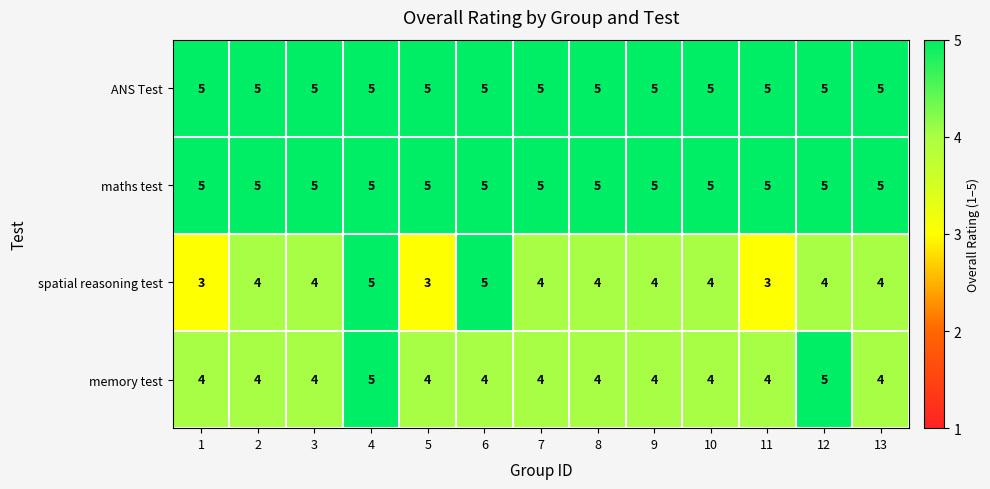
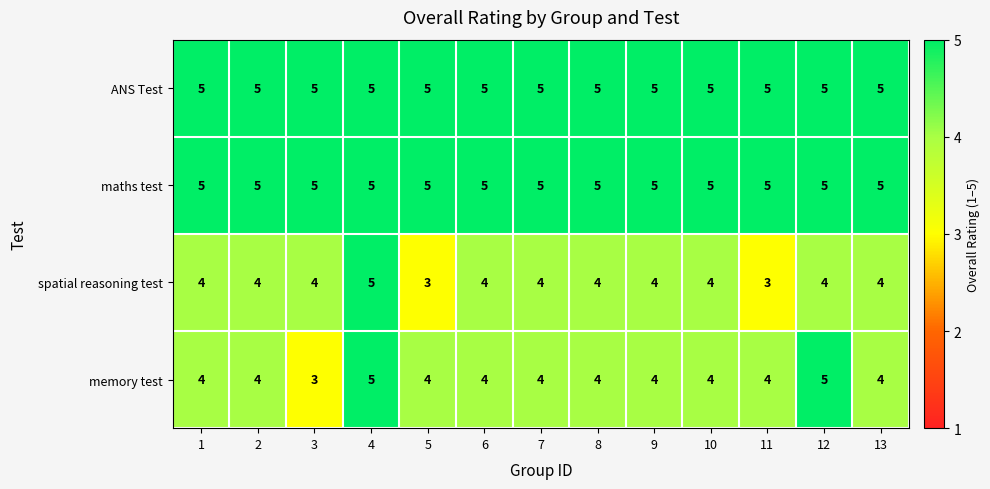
  {
    "ANS Test": {
      "1": 5,
      "2": 5,
      "3": 5,
      "4": 5,
      "5": 5,
      "6": 5,
      "7": 5,
      "8": 5,
      "9": 5,
      "10": 5,
      "11": 5,
      "12": 5,
      "13": 5
    },
    "maths test": {
      "1": 5,
      "2": 5,
      "3": 5,
      "4": 5,
      "5": 5,
      "6": 5,
      "7": 5,
      "8": 5,
      "9": 5,
      "10": 5,
      "11": 5,
      "12": 5,
      "13": 5
    },
    "spatial reasoning test": {
-     "1": 3,
+     "1": 4,
      "2": 4,
      "3": 4,
      "4": 5,
      "5": 3,
-     "6": 5,
+     "6": 4,
      "7": 4,
      "8": 4,
      "9": 4,
      "10": 4,
      "11": 3,
      "12": 4,
      "13": 4
    },
    "memory test": {
      "1": 4,
      "2": 4,
-     "3": 4,
+     "3": 3,
      "4": 5,
      "5": 4,
      "6": 4,
      "7": 4,
      "8": 4,
      "9": 4,
      "10": 4,
      "11": 4,
      "12": 5,
      "13": 4
    }
  }
